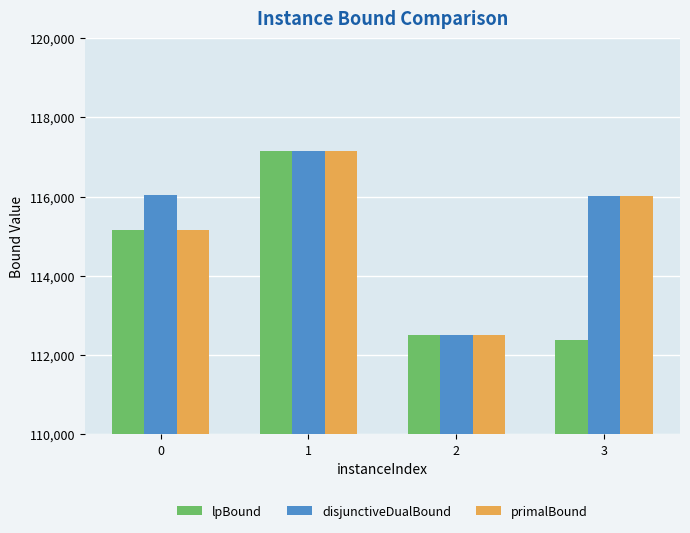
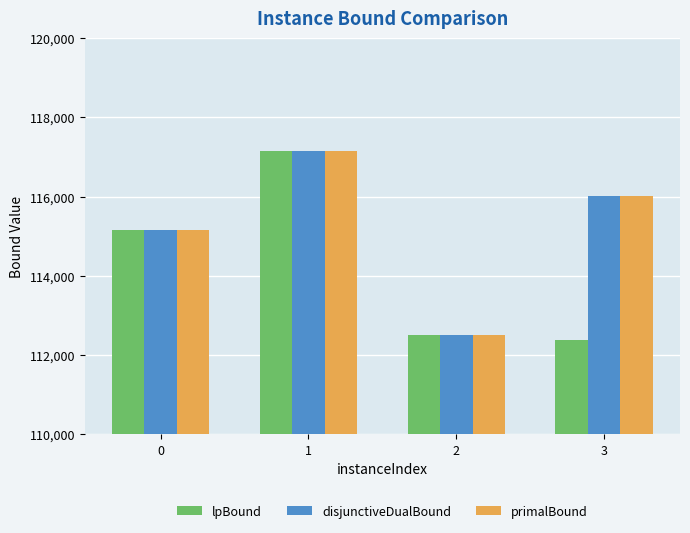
  {
    "lpBound": {
      "0": "115,200",
      "1": "117,200",
      "2": "112,500",
      "3": "112,400"
    },
    "disjunctiveDualBound": {
-     "0": "116,100",
+     "0": "115,200",
      "1": "117,200",
      "2": "112,500",
      "3": "116,000"
    },
    "primalBound": {
      "0": "115,200",
      "1": "117,200",
      "2": "112,500",
      "3": "116,000"
    }
  }
